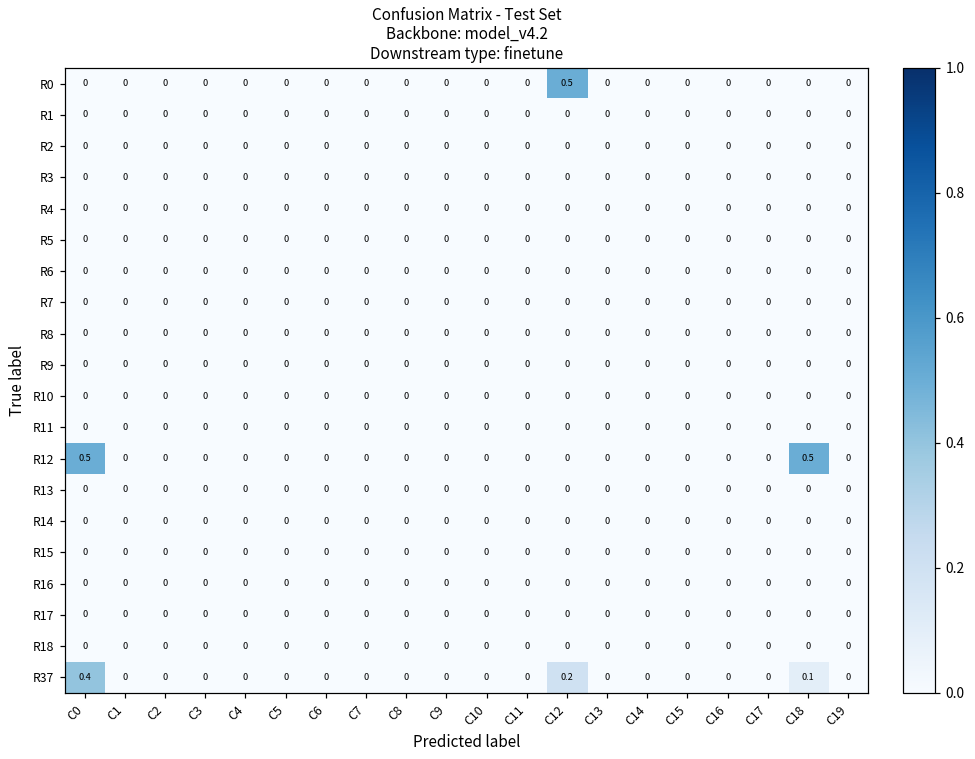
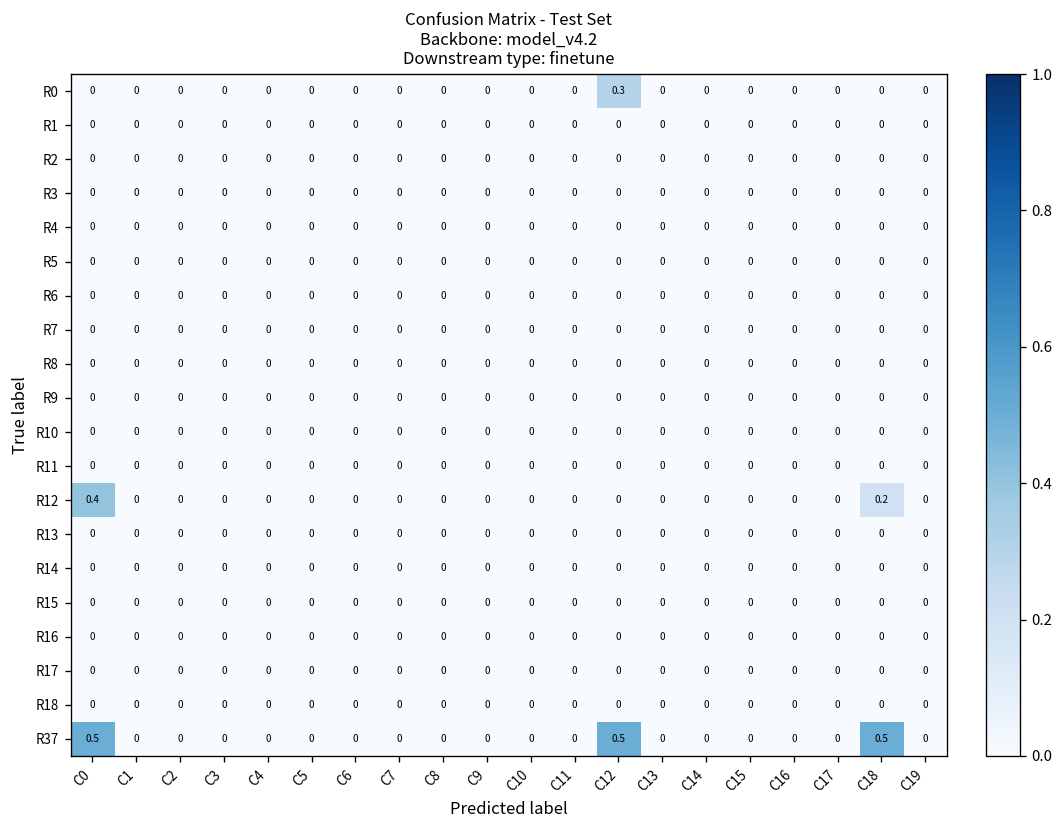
  {
    "R0": {
      "C0": 0,
      "C1": 0,
      "C2": 0,
      "C3": 0,
      "C4": 0,
      "C5": 0,
      "C6": 0,
      "C7": 0,
      "C8": 0,
      "C9": 0,
      "C10": 0,
      "C11": 0,
-     "C12": 0.5,
+     "C12": 0.3,
      "C13": 0,
      "C14": 0,
      "C15": 0,
      "C16": 0,
      "C17": 0,
      "C18": 0,
      "C19": 0
    },
    "R12": {
-     "C0": 0.5,
+     "C0": 0.4,
      "C1": 0,
      "C2": 0,
      "C3": 0,
      "C4": 0,
      "C5": 0,
      "C6": 0,
      "C7": 0,
      "C8": 0,
      "C9": 0,
      "C10": 0,
      "C11": 0,
      "C12": 0,
      "C13": 0,
      "C14": 0,
      "C15": 0,
      "C16": 0,
      "C17": 0,
-     "C18": 0.5,
+     "C18": 0.2,
      "C19": 0
    },
    "R37": {
-     "C0": 0.4,
+     "C0": 0.5,
      "C1": 0,
      "C2": 0,
      "C3": 0,
      "C4": 0,
      "C5": 0,
      "C6": 0,
      "C7": 0,
      "C8": 0,
      "C9": 0,
      "C10": 0,
      "C11": 0,
-     "C12": 0.2,
+     "C12": 0.5,
      "C13": 0,
      "C14": 0,
      "C15": 0,
      "C16": 0,
      "C17": 0,
-     "C18": 0.1,
+     "C18": 0.5,
      "C19": 0
    }
  }
